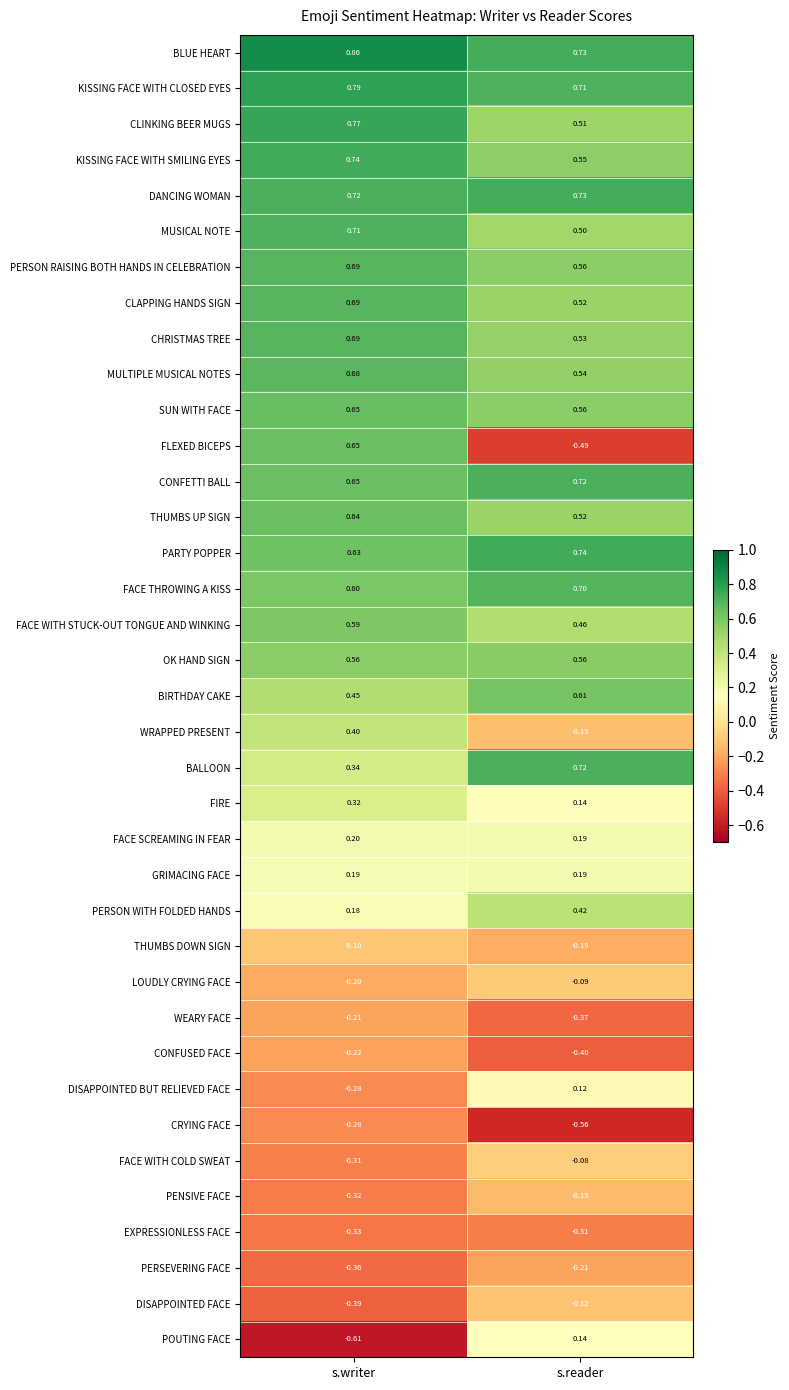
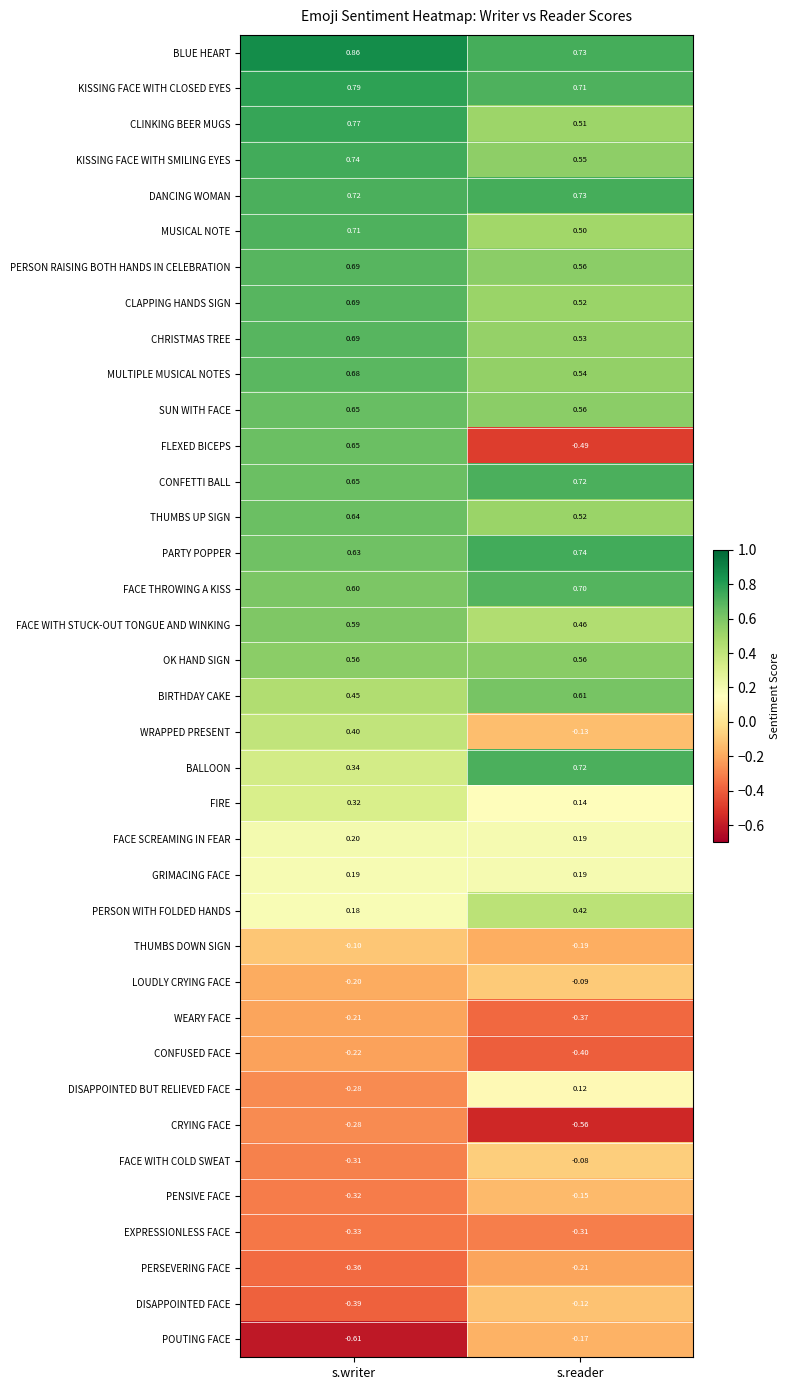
  {
    "BLUE HEART": {
      "s.writer": 0.86,
      "s.reader": 0.73
    },
    "KISSING FACE WITH CLOSED EYES": {
      "s.writer": 0.79,
      "s.reader": 0.71
    },
    "CLINKING BEER MUGS": {
      "s.writer": 0.77,
      "s.reader": 0.51
    },
    "KISSING FACE WITH SMILING EYES": {
      "s.writer": 0.74,
      "s.reader": 0.55
    },
    "DANCING WOMAN": {
      "s.writer": 0.72,
      "s.reader": 0.73
    },
    "MUSICAL NOTE": {
      "s.writer": 0.71,
      "s.reader": 0.50
    },
    "PERSON RAISING BOTH HANDS IN CELEBRATION": {
      "s.writer": 0.69,
      "s.reader": 0.56
    },
    "CLAPPING HANDS SIGN": {
      "s.writer": 0.69,
      "s.reader": 0.52
    },
    "CHRISTMAS TREE": {
      "s.writer": 0.69,
      "s.reader": 0.53
    },
    "MULTIPLE MUSICAL NOTES": {
      "s.writer": 0.68,
      "s.reader": 0.54
    },
    "SUN WITH FACE": {
      "s.writer": 0.65,
      "s.reader": 0.56
    },
    "FLEXED BICEPS": {
      "s.writer": 0.65,
      "s.reader": -0.49
    },
    "CONFETTI BALL": {
      "s.writer": 0.65,
      "s.reader": 0.72
    },
    "THUMBS UP SIGN": {
      "s.writer": 0.64,
      "s.reader": 0.52
    },
    "PARTY POPPER": {
      "s.writer": 0.63,
      "s.reader": 0.74
    },
    "FACE THROWING A KISS": {
      "s.writer": 0.60,
      "s.reader": 0.70
    },
    "FACE WITH STUCK-OUT TONGUE AND WINKING": {
      "s.writer": 0.59,
      "s.reader": 0.46
    },
    "OK HAND SIGN": {
      "s.writer": 0.56,
      "s.reader": 0.56
    },
    "BIRTHDAY CAKE": {
      "s.writer": 0.45,
      "s.reader": 0.61
    },
    "WRAPPED PRESENT": {
      "s.writer": 0.40,
      "s.reader": -0.13
    },
    "BALLOON": {
      "s.writer": 0.34,
      "s.reader": 0.72
    },
    "FIRE": {
      "s.writer": 0.32,
      "s.reader": 0.14
    },
    "FACE SCREAMING IN FEAR": {
      "s.writer": 0.20,
      "s.reader": 0.19
    },
    "GRIMACING FACE": {
      "s.writer": 0.19,
      "s.reader": 0.19
    },
    "PERSON WITH FOLDED HANDS": {
      "s.writer": 0.18,
      "s.reader": 0.42
    },
    "THUMBS DOWN SIGN": {
      "s.writer": -0.10,
      "s.reader": -0.19
    },
    "LOUDLY CRYING FACE": {
      "s.writer": -0.20,
      "s.reader": -0.09
    },
    "WEARY FACE": {
      "s.writer": -0.21,
      "s.reader": -0.37
    },
    "CONFUSED FACE": {
      "s.writer": -0.22,
      "s.reader": -0.40
    },
    "DISAPPOINTED BUT RELIEVED FACE": {
      "s.writer": -0.28,
      "s.reader": 0.12
    },
    "CRYING FACE": {
      "s.writer": -0.28,
      "s.reader": -0.56
    },
    "FACE WITH COLD SWEAT": {
      "s.writer": -0.31,
      "s.reader": -0.08
    },
    "PENSIVE FACE": {
      "s.writer": -0.32,
      "s.reader": -0.15
    },
    "EXPRESSIONLESS FACE": {
      "s.writer": -0.33,
      "s.reader": -0.31
    },
    "PERSEVERING FACE": {
      "s.writer": -0.36,
      "s.reader": -0.21
    },
    "DISAPPOINTED FACE": {
      "s.writer": -0.39,
      "s.reader": -0.12
    },
    "POUTING FACE": {
      "s.writer": -0.61,
-     "s.reader": 0.14
+     "s.reader": -0.17
    }
  }
